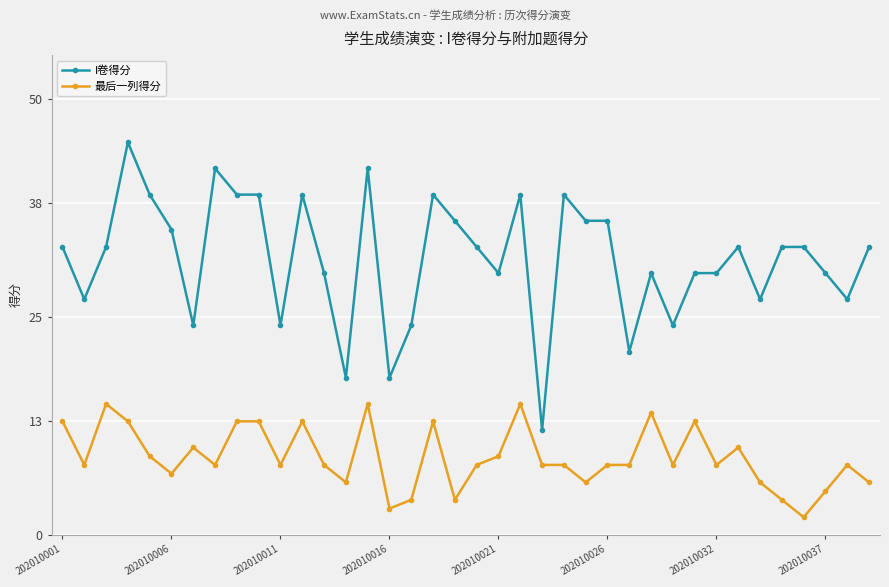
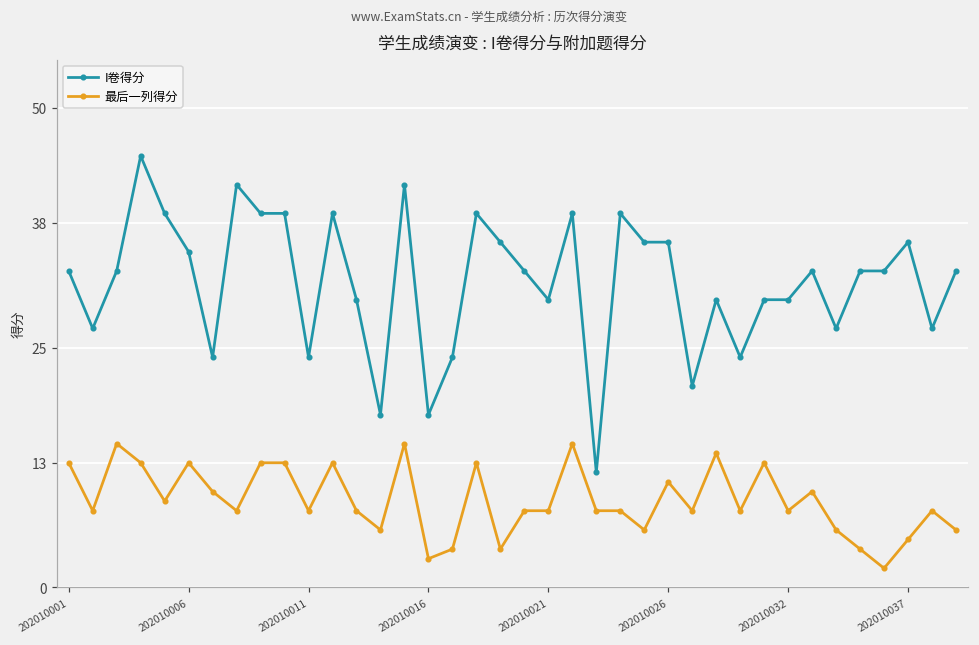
  {
    "I卷得分": {
      "202010001": 33,
      "202010006": 35,
      "202010011": 24,
      "202010016": 18,
      "202010021": 30,
      "202010026": 36,
      "202010032": 30,
-     "202010037": 30
+     "202010037": 36
    },
    "最后一列得分": {
      "202010001": 13,
-     "202010006": 7,
+     "202010006": 13,
      "202010011": 8,
      "202010016": 3,
-     "202010021": 9,
-     "202010026": 8,
+     "202010021": 8,
+     "202010026": 11,
      "202010032": 8,
      "202010037": 5
    }
  }
